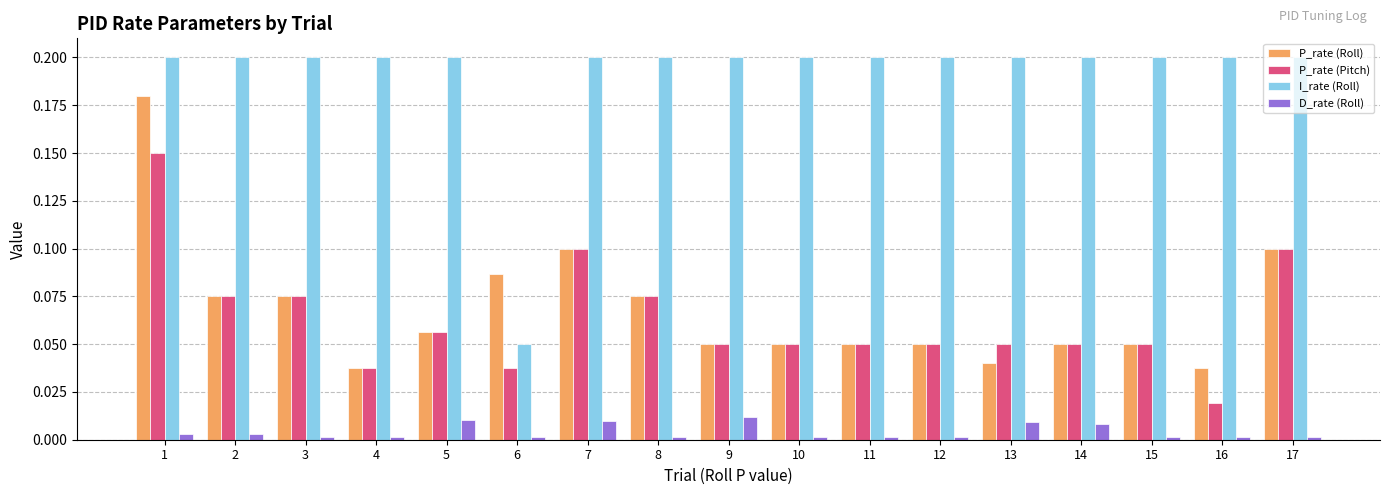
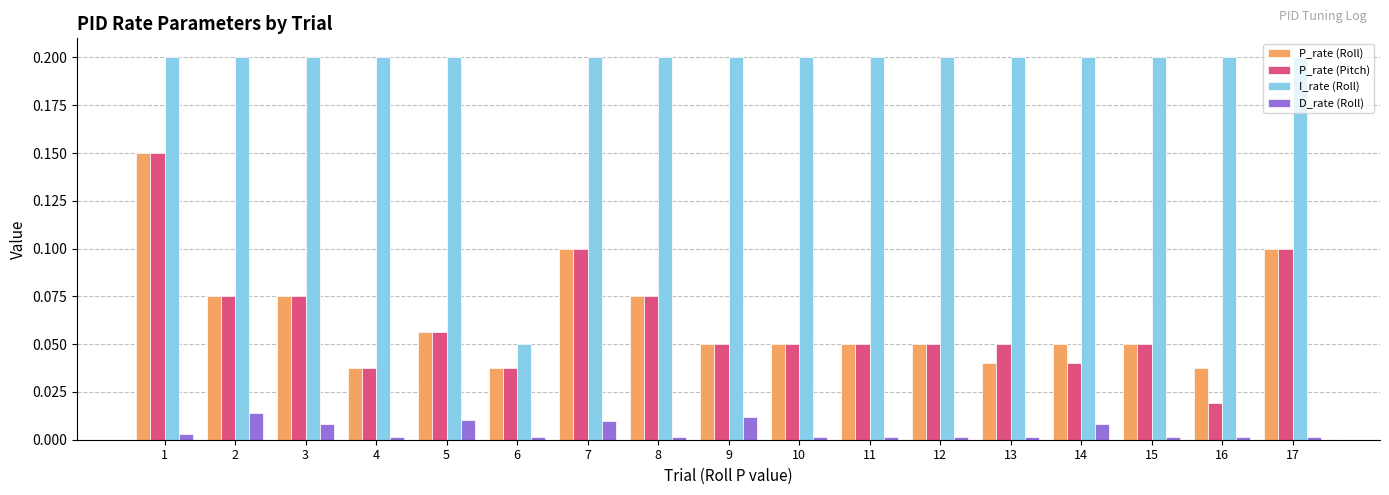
  {
    "P_rate (Roll)": {
-     "1": 0.18,
+     "1": 0.15,
      "2": 0.075,
      "3": 0.075,
      "4": 0.038,
      "5": 0.056,
-     "6": 0.087,
+     "6": 0.038,
      "7": 0.100,
      "8": 0.075,
      "9": 0.050,
      "10": 0.050,
      "11": 0.050,
      "12": 0.050,
      "13": 0.040,
      "14": 0.050,
      "15": 0.050,
      "16": 0.038,
      "17": 0.100
    },
    "P_rate (Pitch)": {
      "1": 0.15,
      "2": 0.075,
      "3": 0.075,
      "4": 0.038,
      "5": 0.056,
      "6": 0.038,
      "7": 0.10,
      "8": 0.075,
      "9": 0.05,
      "10": 0.05,
      "11": 0.05,
      "12": 0.05,
      "13": 0.05,
-     "14": 0.05,
+     "14": 0.04,
      "15": 0.05,
      "16": 0.02,
      "17": 0.10
    },
    "I_rate (Roll)": {
      "1": 0.200,
      "2": 0.200,
      "3": 0.200,
      "4": 0.200,
      "5": 0.200,
      "6": 0.050,
      "7": 0.200,
      "8": 0.200,
      "9": 0.200,
      "10": 0.200,
      "11": 0.200,
      "12": 0.200,
      "13": 0.200,
      "14": 0.200,
      "15": 0.200,
      "16": 0.200
    },
    "D_rate (Roll)": {
      "1": 0.003,
-     "2": 0.003,
-     "3": 0.002,
+     "2": 0.014,
+     "3": 0.008,
      "4": 0.002,
      "5": 0.011,
      "6": 0.002,
      "7": 0.010,
      "8": 0.002,
      "9": 0.012,
      "10": 0.002,
      "11": 0.002,
      "12": 0.002,
-     "13": 0.009,
+     "13": 0.002,
      "14": 0.008,
      "15": 0.002,
      "16": 0.002,
      "17": 0.002
    }
  }
